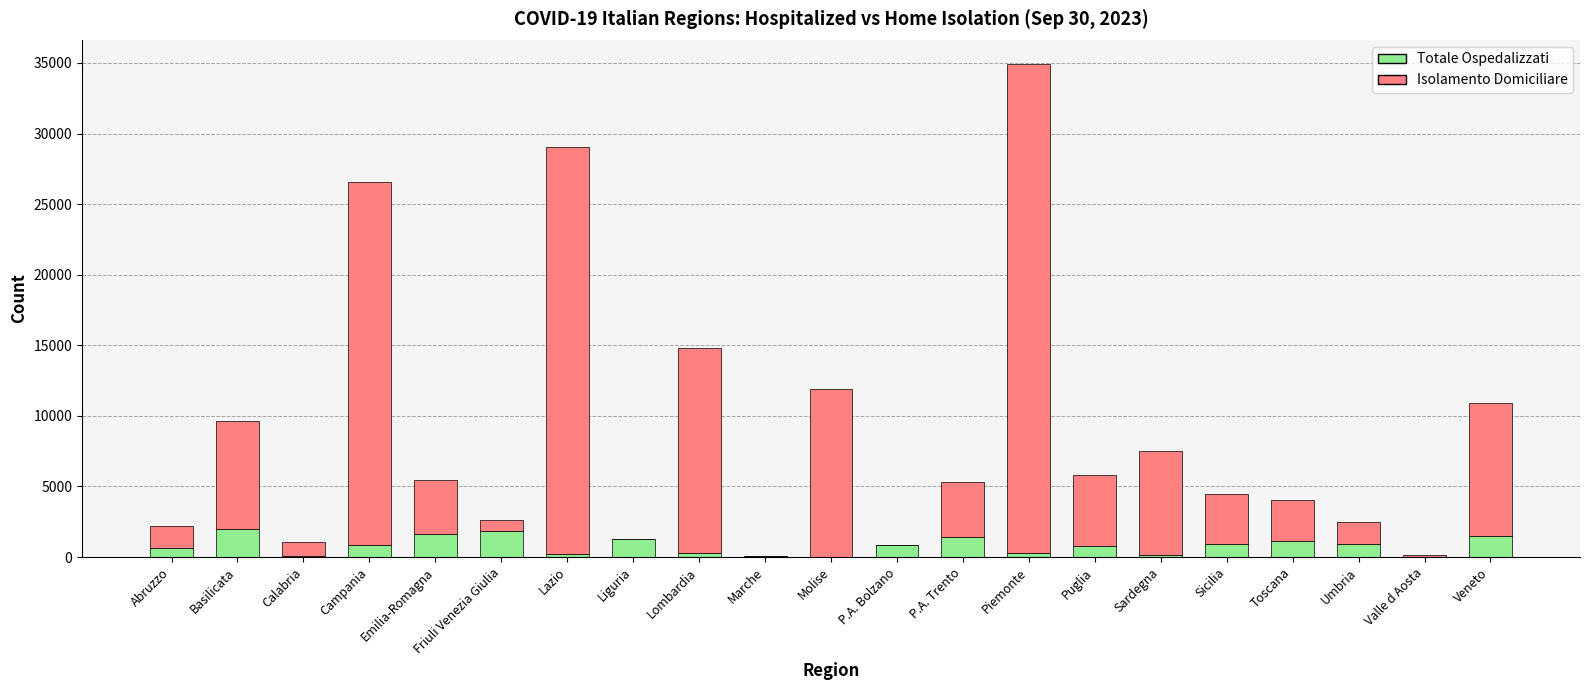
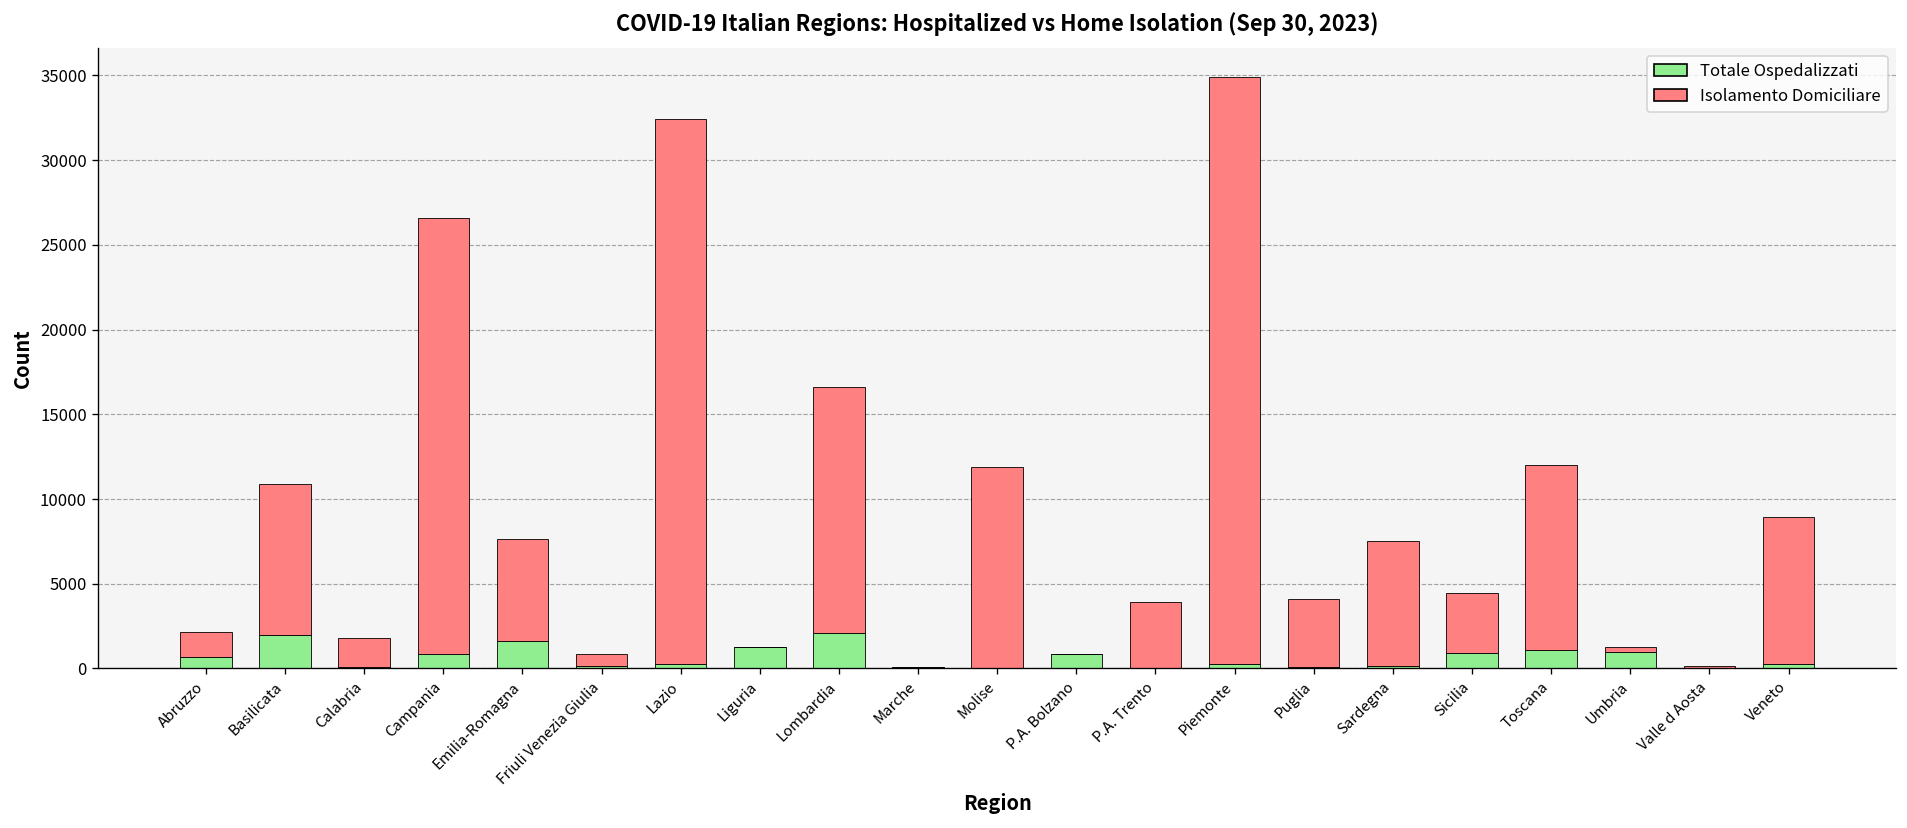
  {
    "Totale Ospedalizzati": {
      "Abruzzo": 700,
      "Basilicata": 2000,
      "Campania": 800,
      "Emilia-Romagna": 1600,
-     "Friuli Venezia Giulia": 1900,
+     "Friuli Venezia Giulia": 100,
      "Lazio": 200,
      "Liguria": 1300,
-     "Lombardia": 200,
+     "Lombardia": 2100,
      "P.A. Bolzano": 800,
-     "P.A. Trento": 1500,
+     "P.A. Trento": 0,
      "Piemonte": 300,
-     "Puglia": 800,
+     "Puglia": 100,
      "Sicilia": 900,
      "Toscana": 1100,
      "Umbria": 1000,
-     "Veneto": 1500
+     "Veneto": 300
    },
    "Isolamento Domiciliare": {
      "Abruzzo": 1500,
-     "Basilicata": 7600,
-     "Calabria": 1000,
+     "Basilicata": 8900,
+     "Calabria": 1700,
      "Campania": 25700,
-     "Emilia-Romagna": 3900,
+     "Emilia-Romagna": 6000,
      "Friuli Venezia Giulia": 700,
-     "Lazio": 28800,
+     "Lazio": 32200,
      "Liguria": 0,
      "Lombardia": 14500,
      "Marche": 0,
      "Molise": 11900,
      "P.A. Bolzano": 0,
      "P.A. Trento": 3900,
      "Piemonte": 34600,
-     "Puglia": 5000,
+     "Puglia": 4000,
      "Sardegna": 7300,
      "Sicilia": 3500,
-     "Toscana": 3000,
-     "Umbria": 1500,
-     "Veneto": 9500
+     "Toscana": 10900,
+     "Umbria": 300,
+     "Veneto": 8700
    }
  }
